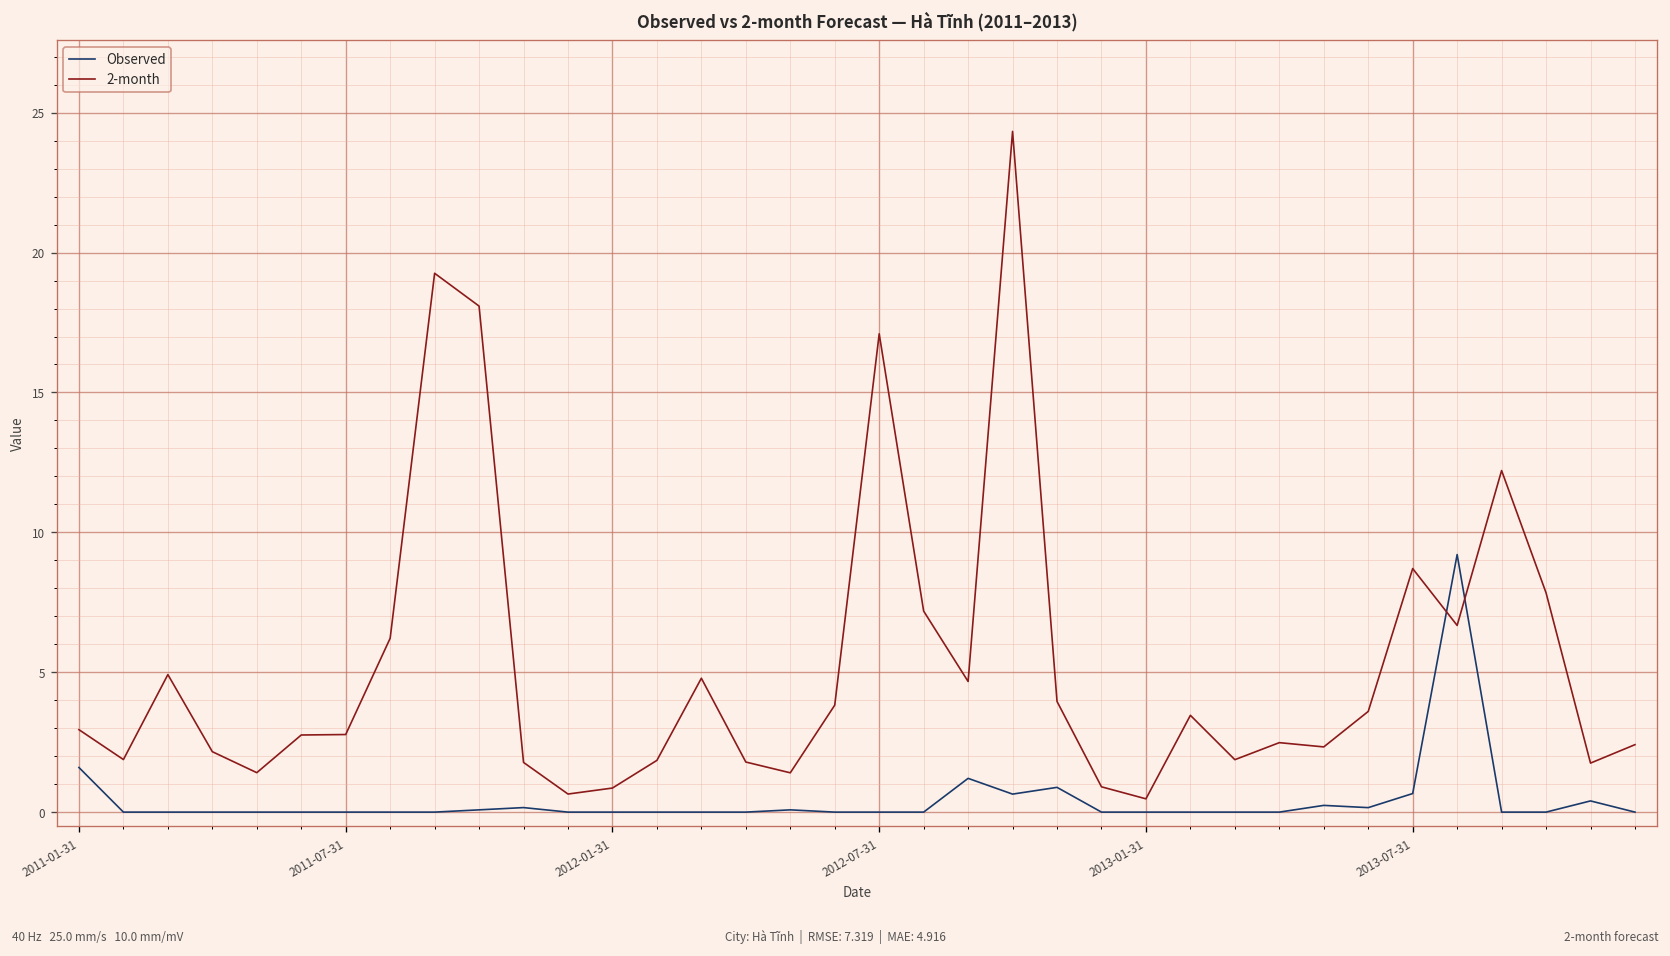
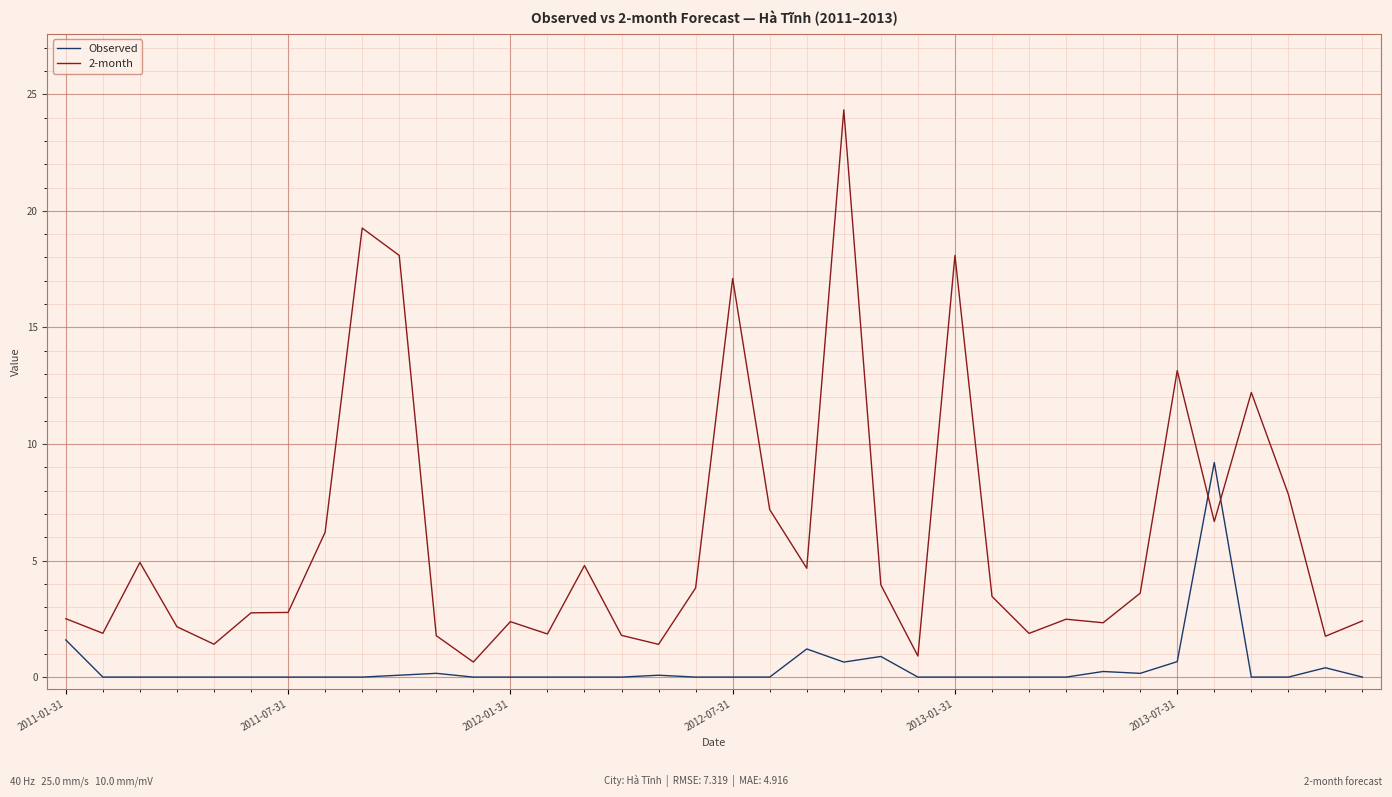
  {
    "Observed": {
      "2011-01-31": 1.6,
      "2011-07-31": 0.0,
      "2012-01-31": 0.0,
      "2012-07-31": 0.0,
      "2013-01-31": 0.0,
      "2013-07-31": 0.7
    },
    "2-month": {
-     "2011-01-31": 2.9,
+     "2011-01-31": 2.5,
      "2011-07-31": 2.8,
-     "2012-01-31": 0.9,
+     "2012-01-31": 2.4,
      "2012-07-31": 17.1,
-     "2013-01-31": 0.5,
-     "2013-07-31": 8.7
+     "2013-01-31": 18.1,
+     "2013-07-31": 13.1
    }
  }
